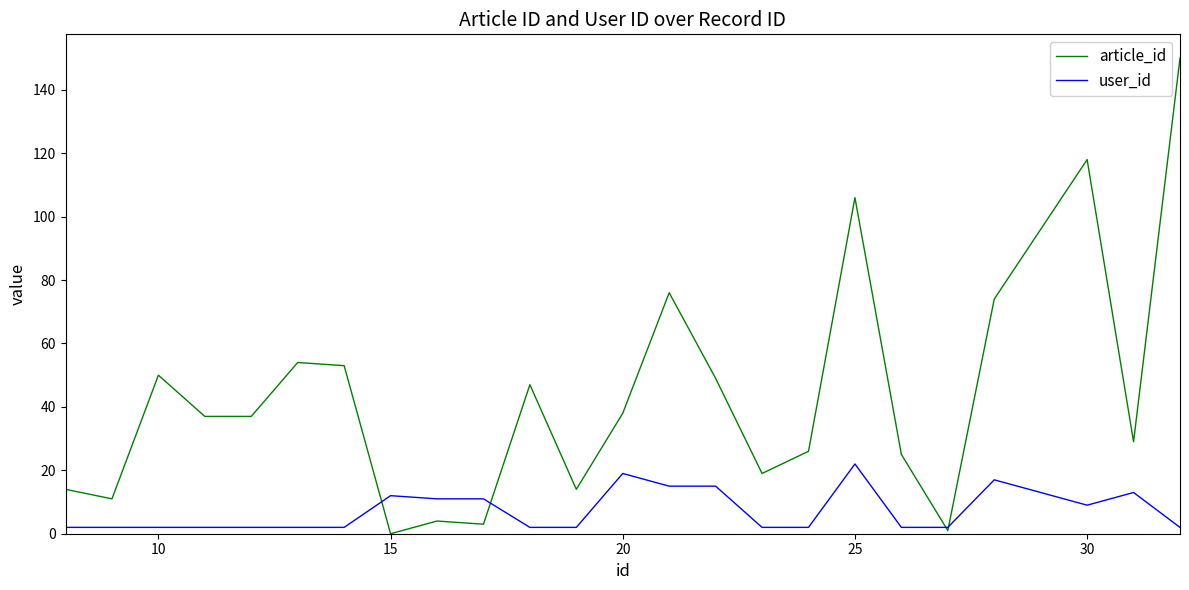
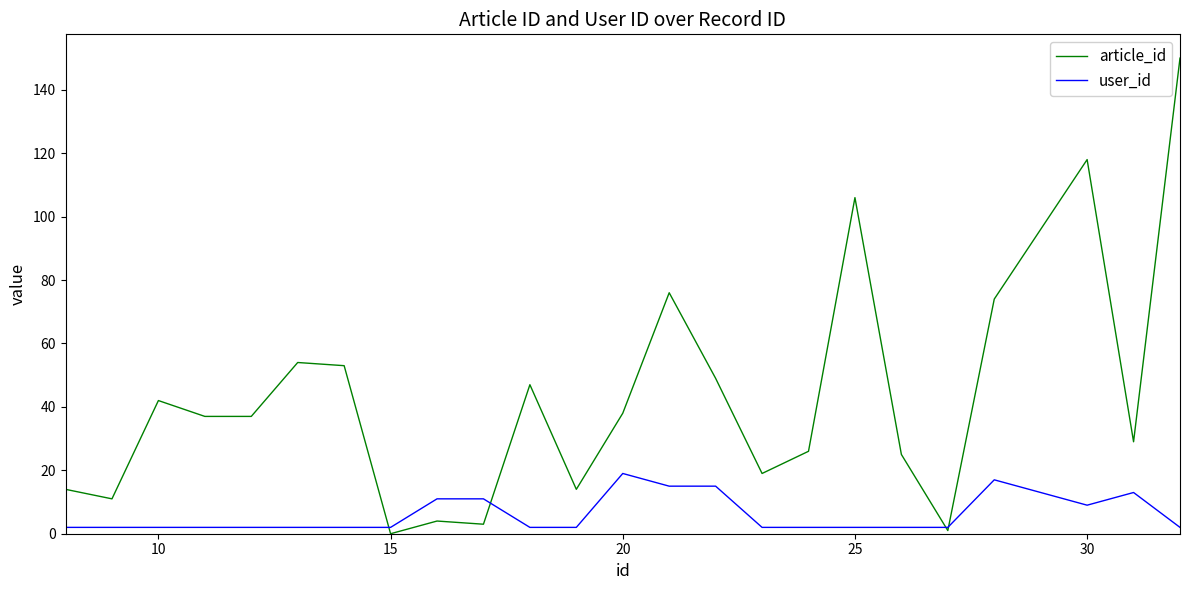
  {
    "article_id": {
-     "10": 50,
+     "10": 42,
      "15": 0,
      "20": 38,
      "25": 106,
      "30": 118
    },
    "user_id": {
      "10": 2,
-     "15": 12,
+     "15": 2,
      "20": 19,
-     "25": 22,
+     "25": 2,
      "30": 9
    }
  }
